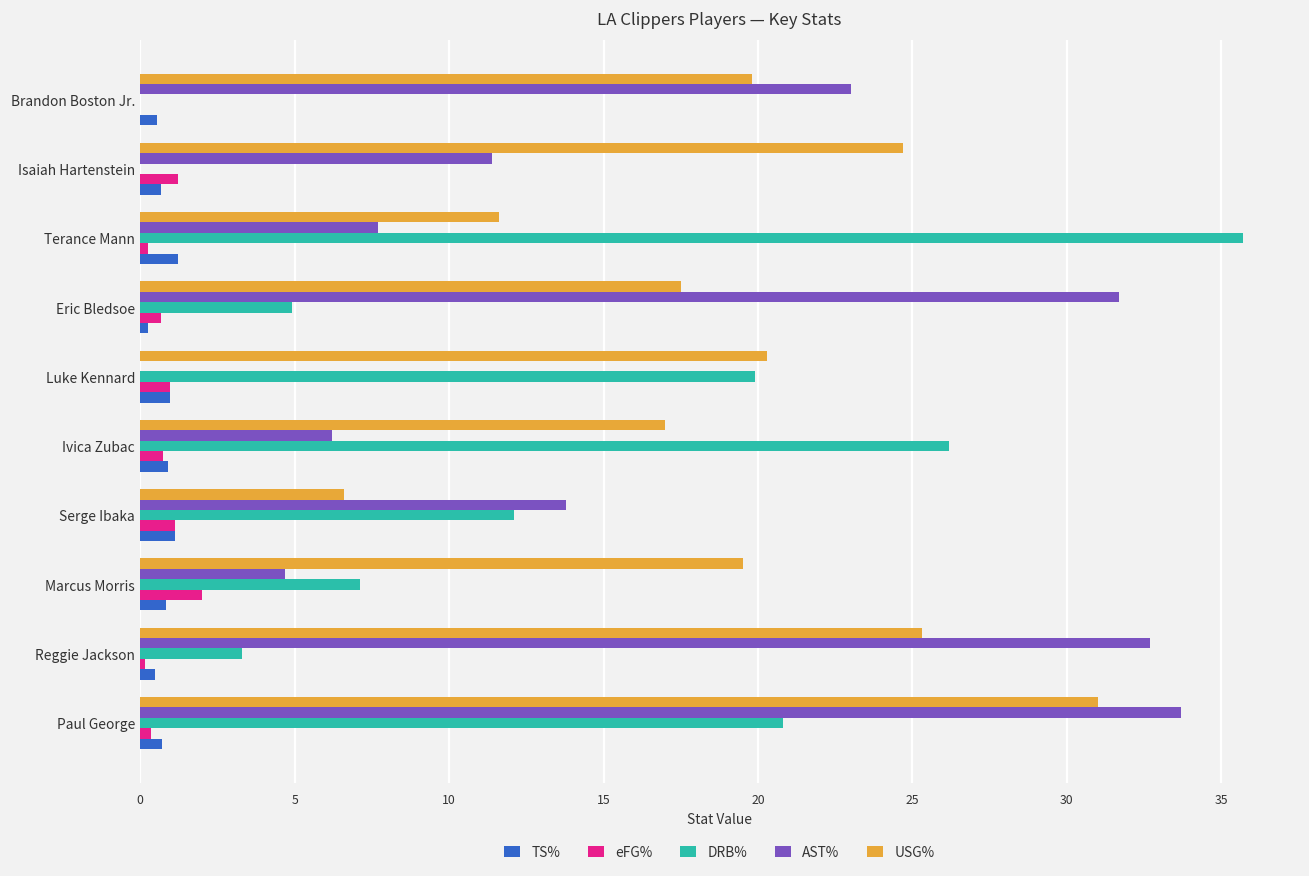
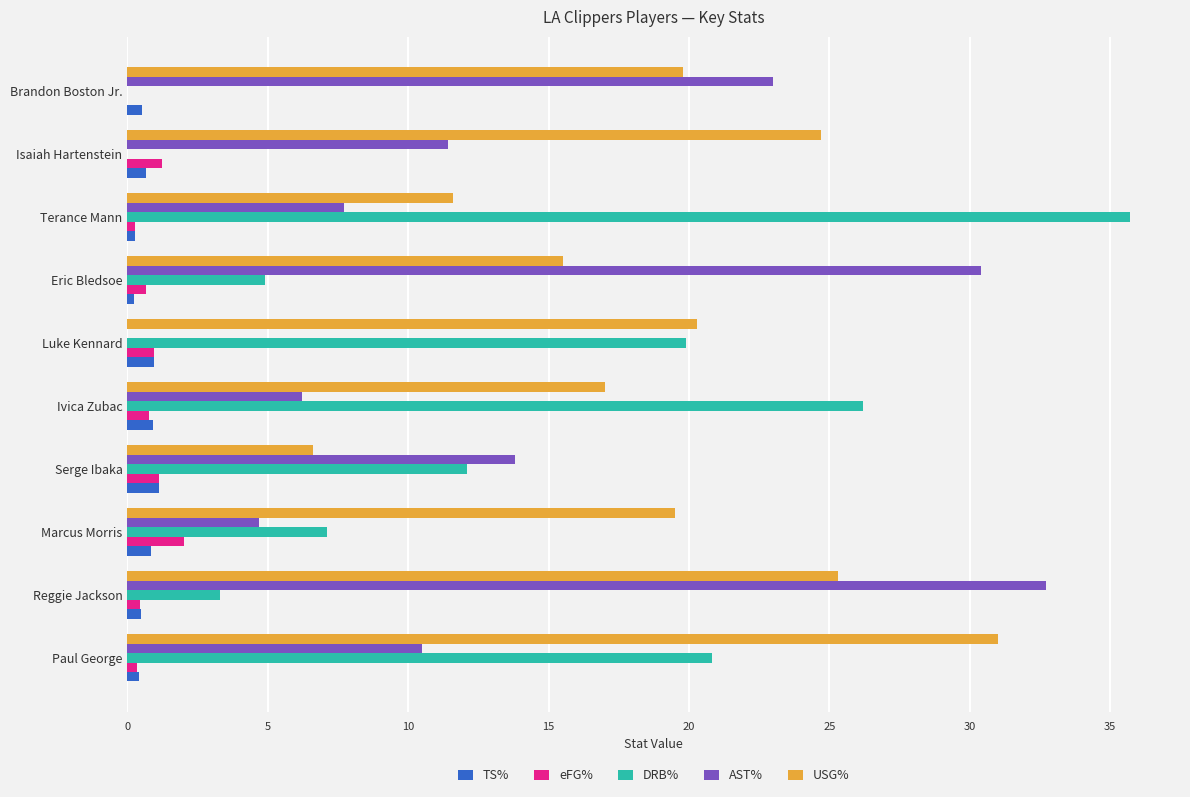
  {
    "TS%": {
      "Brandon Boston Jr.": 0.5,
      "Isaiah Hartenstein": 0.7,
-     "Terance Mann": 1.2,
+     "Terance Mann": 0.3,
      "Eric Bledsoe": 0.2,
      "Luke Kennard": 1.0,
      "Ivica Zubac": 0.9,
      "Serge Ibaka": 1.1,
      "Marcus Morris": 0.8,
      "Reggie Jackson": 0.5,
-     "Paul George": 0.7
+     "Paul George": 0.4
    },
    "eFG%": {
      "Brandon Boston Jr.": 0.0,
      "Isaiah Hartenstein": 1.2,
      "Terance Mann": 0.3,
      "Eric Bledsoe": 0.7,
      "Luke Kennard": 1.0,
      "Ivica Zubac": 0.8,
      "Serge Ibaka": 1.1,
      "Marcus Morris": 2.0,
-     "Reggie Jackson": 0.1,
+     "Reggie Jackson": 0.4,
      "Paul George": 0.4
    },
    "DRB%": {
      "Brandon Boston Jr.": 0.0,
      "Isaiah Hartenstein": 0.0,
      "Terance Mann": 35.7,
      "Eric Bledsoe": 4.9,
      "Luke Kennard": 19.9,
      "Ivica Zubac": 26.2,
      "Serge Ibaka": 12.1,
      "Marcus Morris": 7.1,
      "Reggie Jackson": 3.3,
      "Paul George": 20.8
    },
    "AST%": {
      "Brandon Boston Jr.": 23.0,
      "Isaiah Hartenstein": 11.4,
      "Terance Mann": 7.7,
-     "Eric Bledsoe": 31.7,
+     "Eric Bledsoe": 30.4,
      "Luke Kennard": 0.0,
      "Ivica Zubac": 6.2,
      "Serge Ibaka": 13.8,
      "Marcus Morris": 4.7,
      "Reggie Jackson": 32.7,
-     "Paul George": 33.7
+     "Paul George": 10.5
    },
    "USG%": {
      "Brandon Boston Jr.": 19.8,
      "Isaiah Hartenstein": 24.7,
      "Terance Mann": 11.6,
-     "Eric Bledsoe": 17.5,
+     "Eric Bledsoe": 15.5,
      "Luke Kennard": 20.3,
      "Ivica Zubac": 17.0,
      "Serge Ibaka": 6.6,
      "Marcus Morris": 19.5,
      "Reggie Jackson": 25.3,
      "Paul George": 31.0
    }
  }
